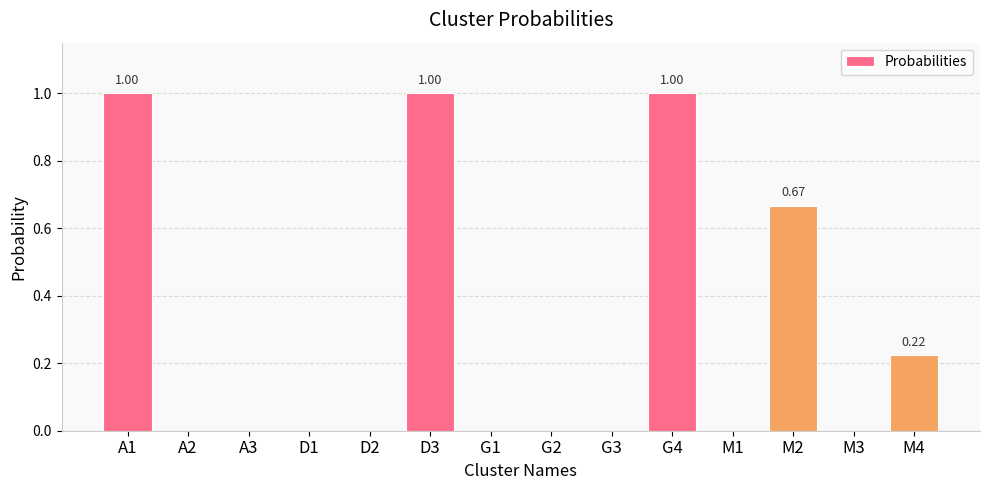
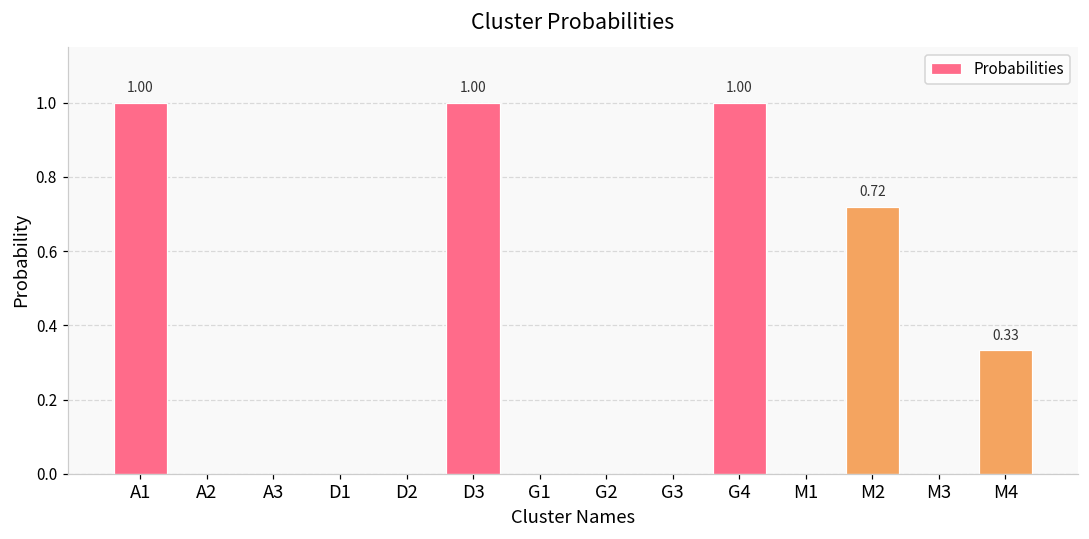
  {
    "A1": 1.00,
    "D3": 1.00,
    "G4": 1.00,
-   "M2": 0.67,
-   "M4": 0.22
+   "M2": 0.72,
+   "M4": 0.33
  }
